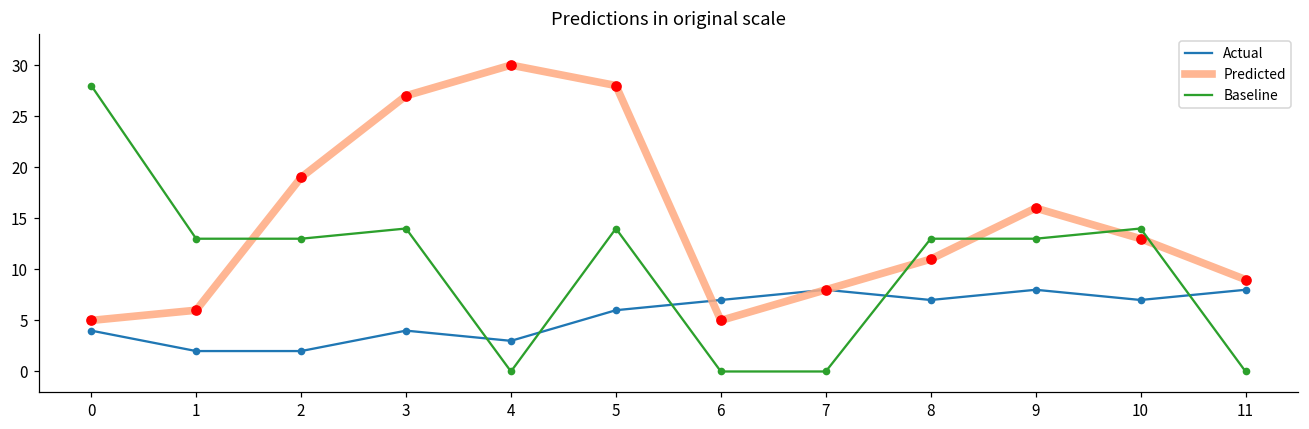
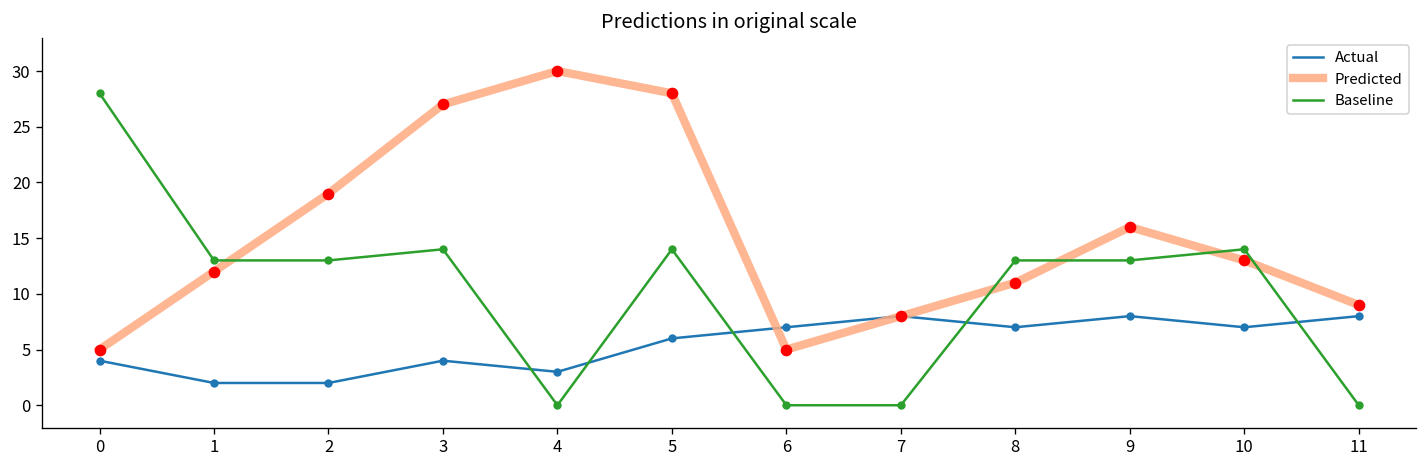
  {
    "Actual": {
      "0": 4,
      "1": 2,
      "2": 2,
      "3": 4,
      "4": 3,
      "5": 6,
      "6": 7,
      "8": 7,
      "9": 8,
      "10": 7,
      "11": 8
    },
    "Predicted": {
      "0": 5,
-     "1": 6,
+     "1": 12,
      "2": 19,
      "3": 27,
      "4": 30,
      "5": 28,
      "6": 5,
      "8": 11,
      "9": 16,
      "10": 13,
      "11": 9
    },
    "Baseline": {
      "0": 28,
      "1": 13,
      "2": 13,
      "3": 14,
      "4": 0,
      "5": 14,
      "6": 0,
      "7": 0,
      "8": 13,
      "9": 13,
      "10": 14,
      "11": 0
    }
  }
